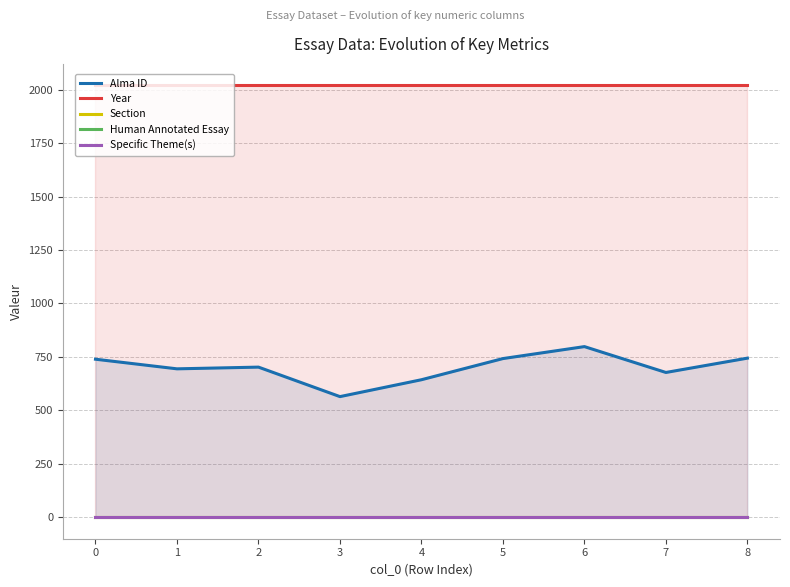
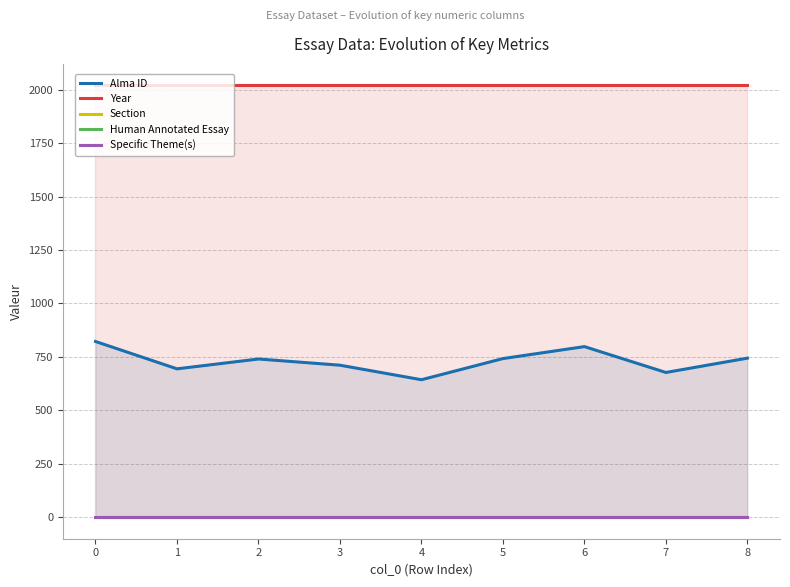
  {
    "Alma ID": {
-     "0": 740,
+     "0": 820,
      "1": 690,
-     "2": 700,
-     "3": 560,
+     "2": 740,
+     "3": 710,
      "4": 640,
      "5": 740,
      "6": 800,
      "7": 680,
      "8": 740
    },
    "Year": {
      "2": 2020,
      "3": 2020,
      "4": 2020,
      "5": 2020,
      "6": 2020,
      "7": 2020,
      "8": 2020
    },
    "Specific Theme(s)": {
      "0": 0,
      "1": 0,
      "2": 0,
      "3": 0,
      "4": 0,
      "5": 0,
      "6": 0,
      "7": 0,
      "8": 0
    }
  }
